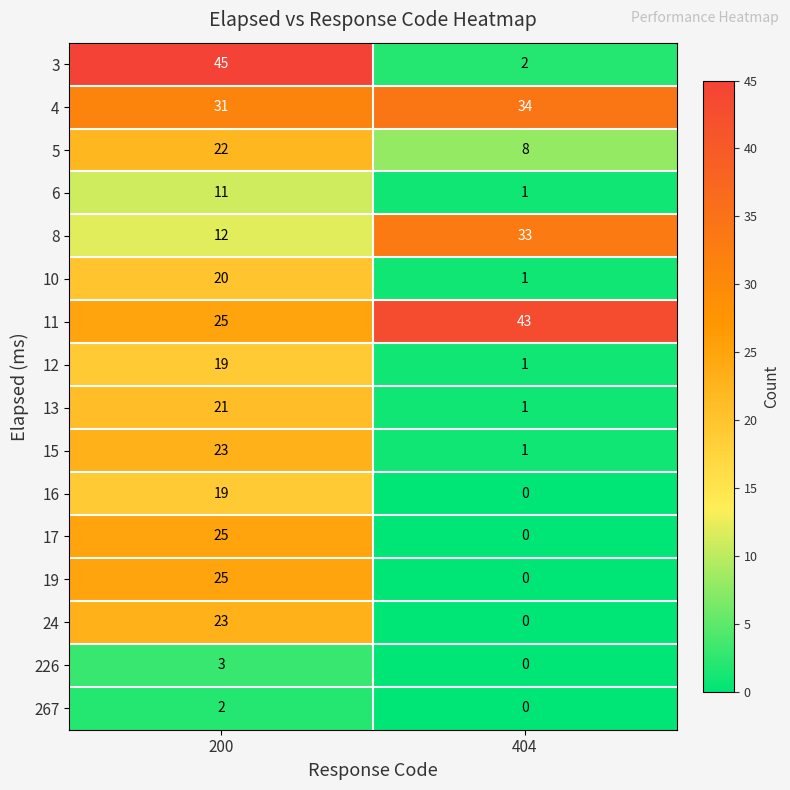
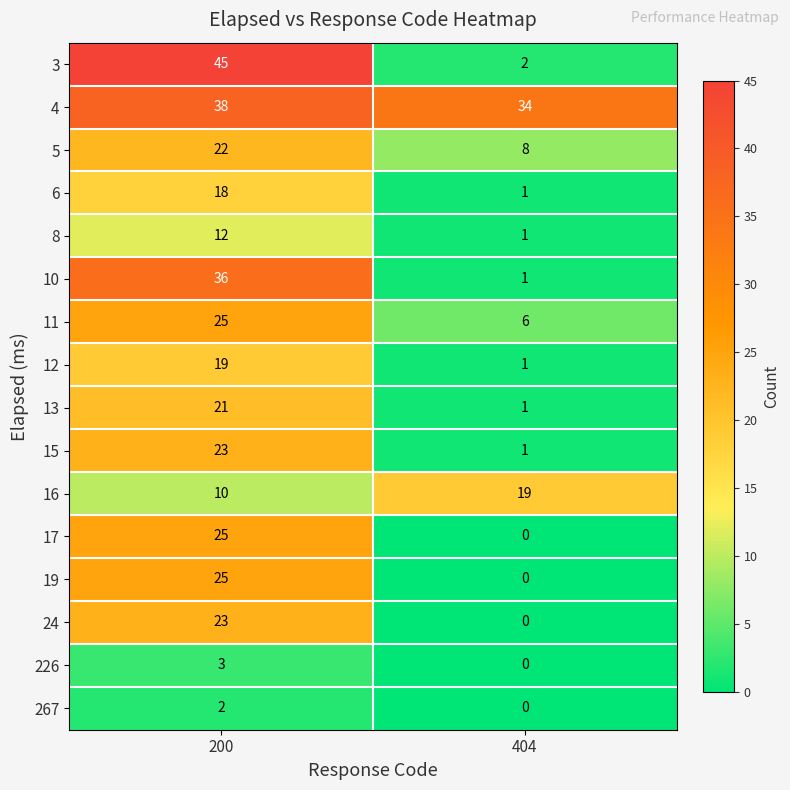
  {
    "3": {
      "200": 45,
      "404": 2
    },
    "4": {
-     "200": 31,
+     "200": 38,
      "404": 34
    },
    "5": {
      "200": 22,
      "404": 8
    },
    "6": {
-     "200": 11,
+     "200": 18,
      "404": 1
    },
    "8": {
      "200": 12,
-     "404": 33
+     "404": 1
    },
    "10": {
-     "200": 20,
+     "200": 36,
      "404": 1
    },
    "11": {
      "200": 25,
-     "404": 43
+     "404": 6
    },
    "12": {
      "200": 19,
      "404": 1
    },
    "13": {
      "200": 21,
      "404": 1
    },
    "15": {
      "200": 23,
      "404": 1
    },
    "16": {
-     "200": 19,
-     "404": 0
+     "200": 10,
+     "404": 19
    },
    "17": {
      "200": 25,
      "404": 0
    },
    "19": {
      "200": 25,
      "404": 0
    },
    "24": {
      "200": 23,
      "404": 0
    },
    "226": {
      "200": 3,
      "404": 0
    },
    "267": {
      "200": 2,
      "404": 0
    }
  }
